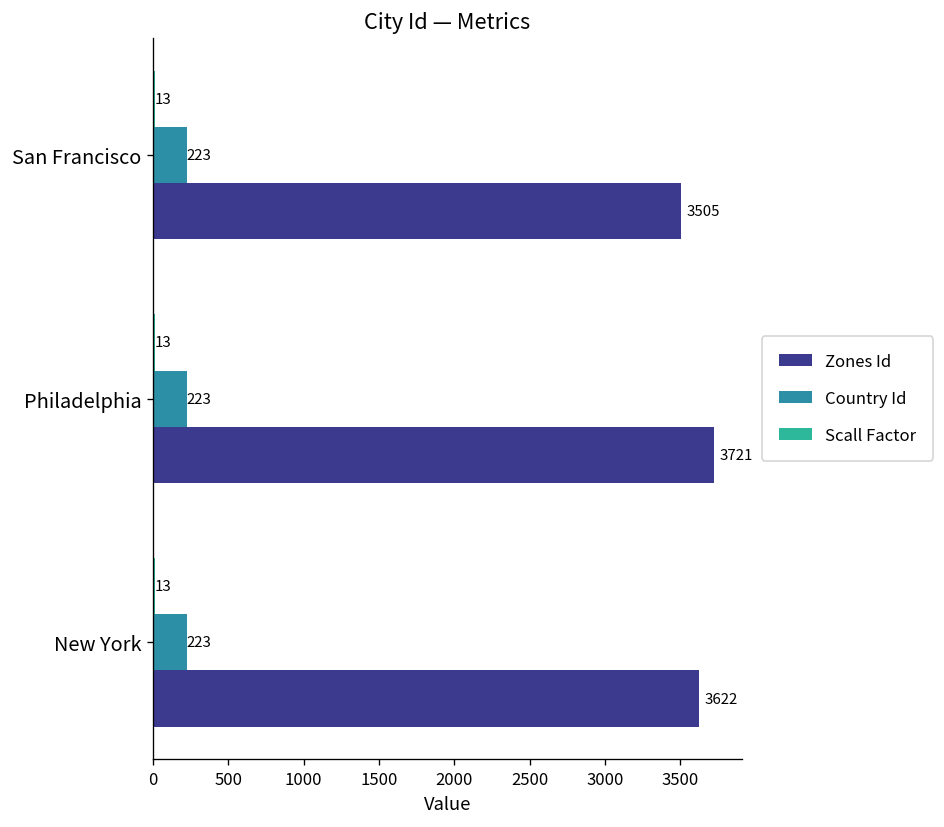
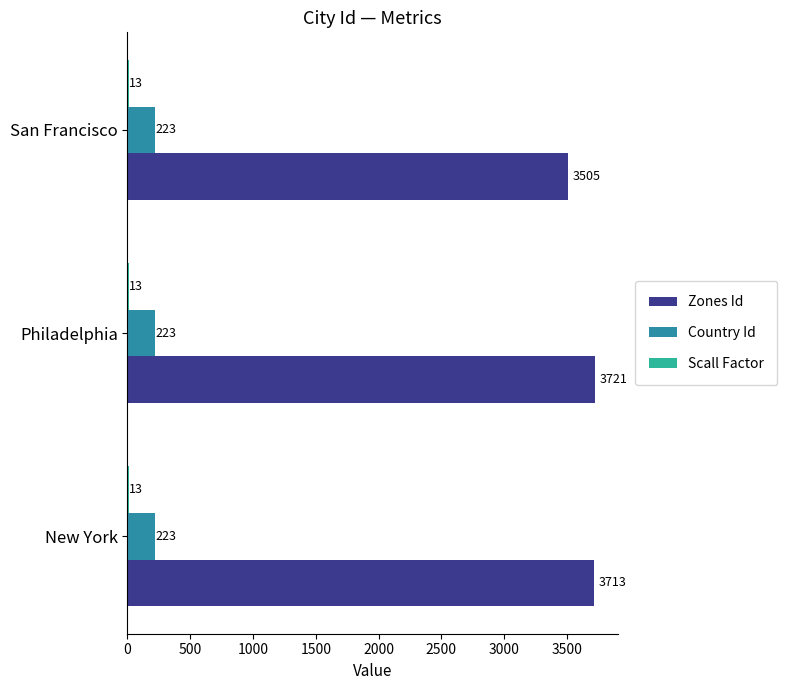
  {
    "Zones Id": {
      "San Francisco": 3505,
      "Philadelphia": 3721,
-     "New York": 3622
+     "New York": 3713
    }
  }
